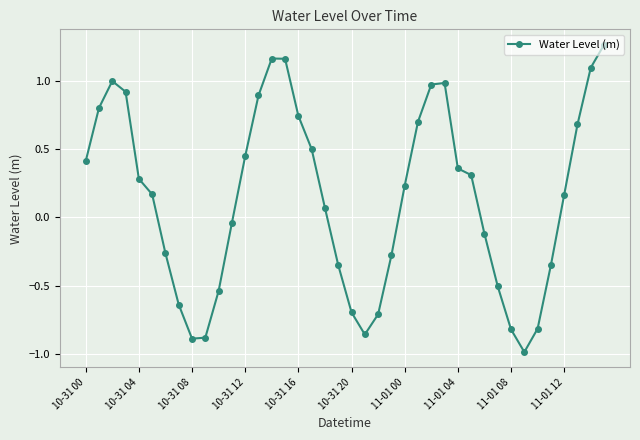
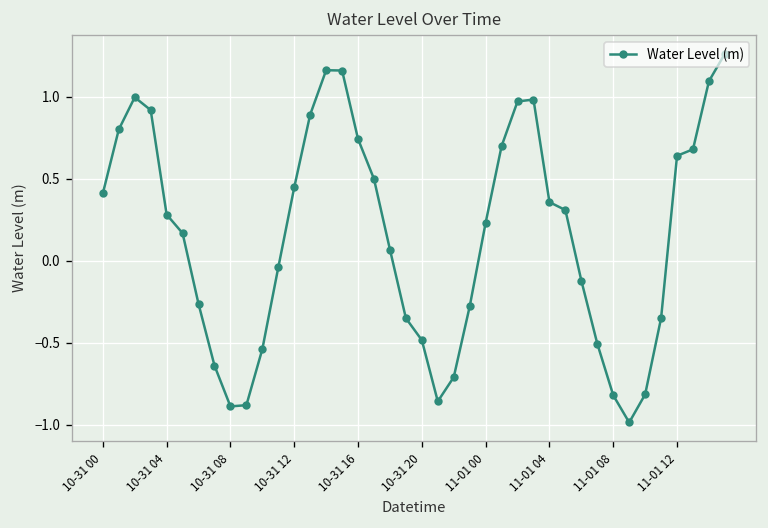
  {
    "10-31 00": 0.41,
    "10-31 04": 0.28,
    "10-31 08": -0.89,
    "10-31 12": 0.45,
    "10-31 16": 0.74,
-   "10-31 20": -0.70,
+   "10-31 20": -0.48,
    "11-01 00": 0.23,
    "11-01 04": 0.36,
    "11-01 08": -0.82,
-   "11-01 12": 0.17
+   "11-01 12": 0.64
  }
